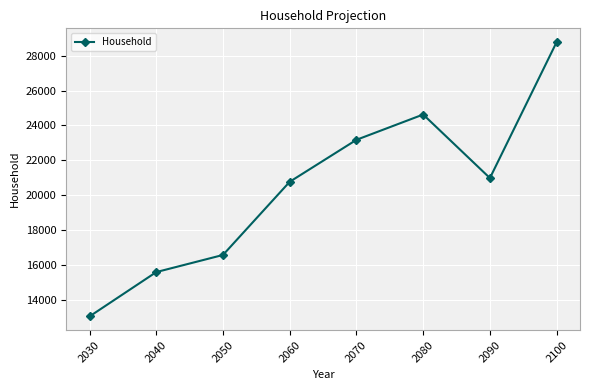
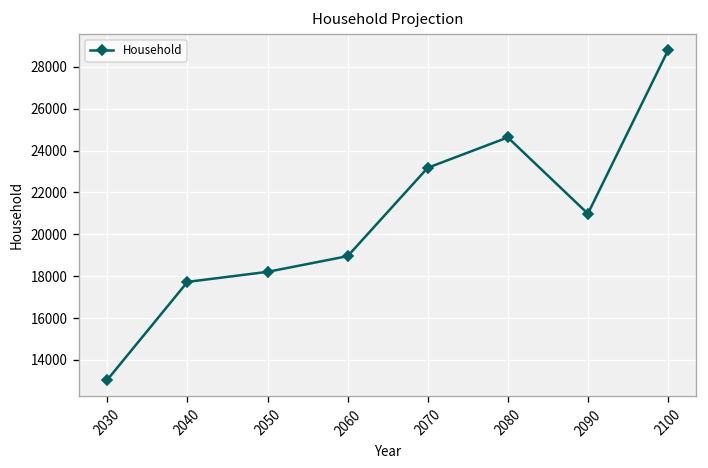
  {
    "2030": 13100,
-   "2040": 15600,
-   "2050": 16600,
-   "2060": 20800,
+   "2040": 17700,
+   "2050": 18200,
+   "2060": 19000,
    "2070": 23200,
    "2080": 24600,
    "2090": 21000,
    "2100": 28800
  }
